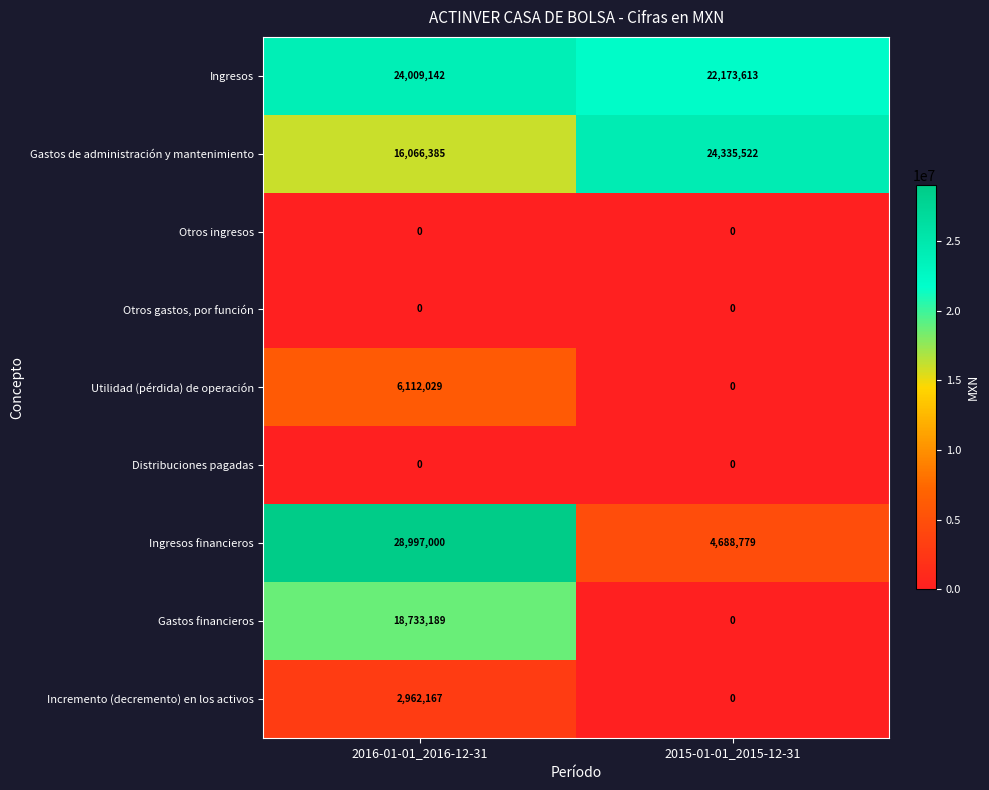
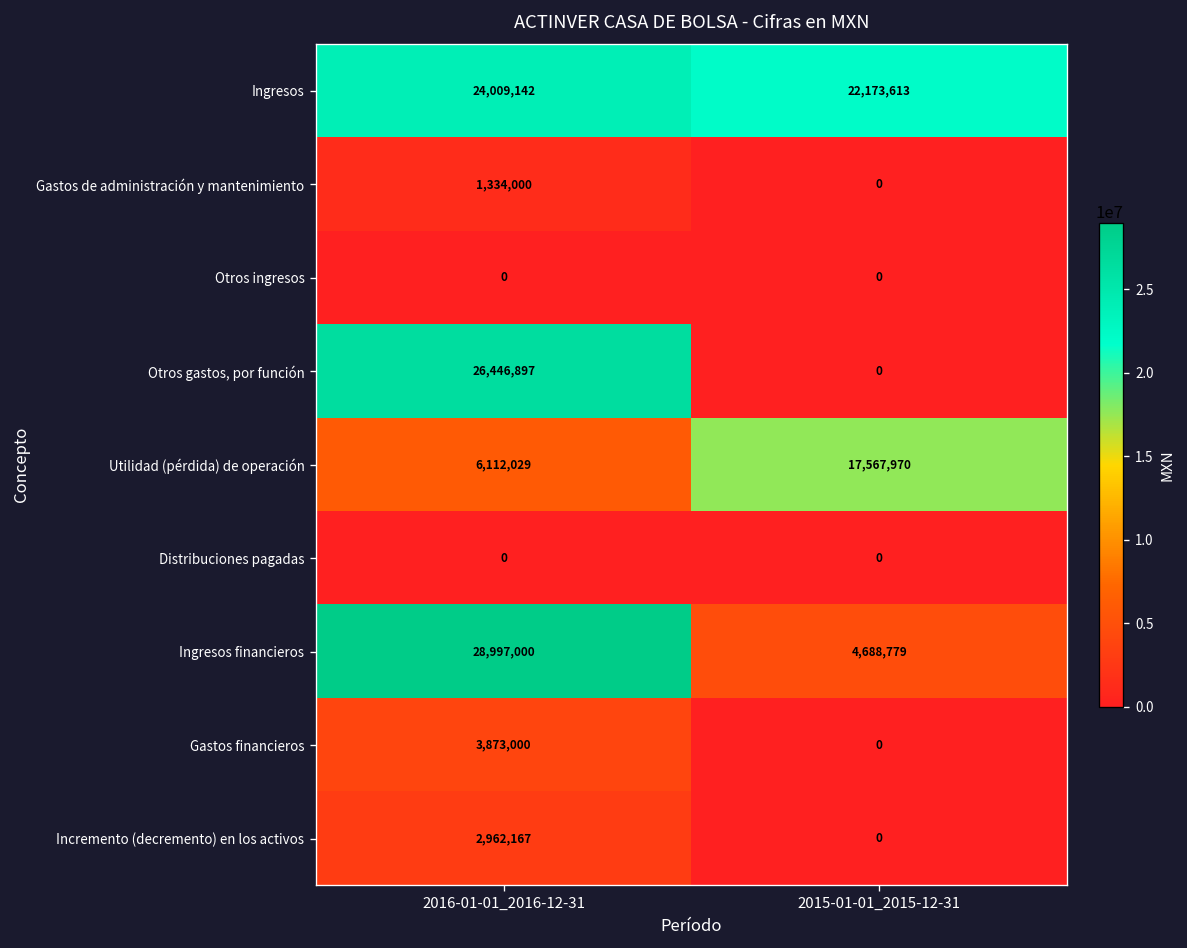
  {
    "Ingresos": {
      "2016-01-01_2016-12-31": "24,009,142",
      "2015-01-01_2015-12-31": "22,173,613"
    },
    "Gastos de administración y mantenimiento": {
-     "2016-01-01_2016-12-31": "16,066,385",
-     "2015-01-01_2015-12-31": "24,335,522"
+     "2016-01-01_2016-12-31": "1,334,000",
+     "2015-01-01_2015-12-31": "0"
    },
    "Otros ingresos": {
      "2016-01-01_2016-12-31": "0",
      "2015-01-01_2015-12-31": "0"
    },
    "Otros gastos, por función": {
-     "2016-01-01_2016-12-31": "0",
+     "2016-01-01_2016-12-31": "26,446,897",
      "2015-01-01_2015-12-31": "0"
    },
    "Utilidad (pérdida) de operación": {
      "2016-01-01_2016-12-31": "6,112,029",
-     "2015-01-01_2015-12-31": "0"
+     "2015-01-01_2015-12-31": "17,567,970"
    },
    "Distribuciones pagadas": {
      "2016-01-01_2016-12-31": "0",
      "2015-01-01_2015-12-31": "0"
    },
    "Ingresos financieros": {
      "2016-01-01_2016-12-31": "28,997,000",
      "2015-01-01_2015-12-31": "4,688,779"
    },
    "Gastos financieros": {
-     "2016-01-01_2016-12-31": "18,733,189",
+     "2016-01-01_2016-12-31": "3,873,000",
      "2015-01-01_2015-12-31": "0"
    },
    "Incremento (decremento) en los activos": {
      "2016-01-01_2016-12-31": "2,962,167",
      "2015-01-01_2015-12-31": "0"
    }
  }
